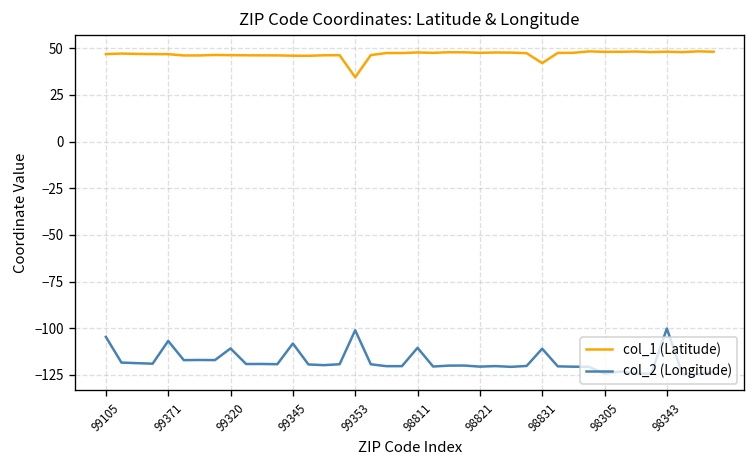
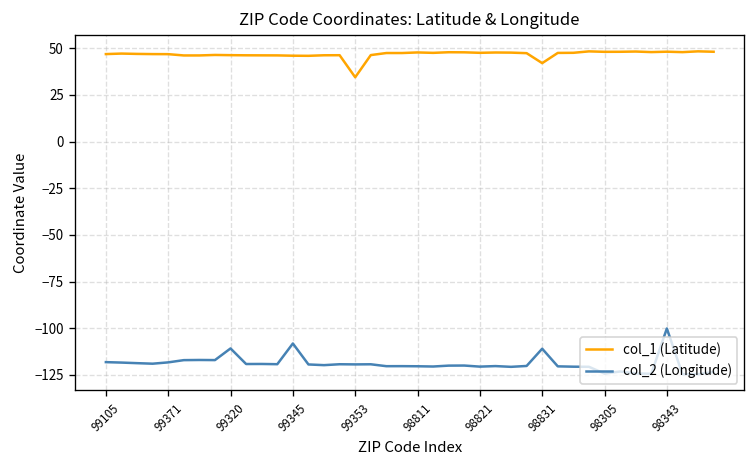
  {
    "col_1 (Latitude)": {
      "99105": 47,
      "99371": 47,
      "99320": 46,
      "99345": 46,
      "99353": 34,
      "98811": 48,
      "98821": 48,
      "98831": 42,
      "98305": 48,
      "98343": 48
    },
    "col_2 (Longitude)": {
-     "99105": -105,
-     "99371": -107,
+     "99105": -118,
+     "99371": -118,
      "99320": -111,
      "99345": -108,
-     "99353": -101,
-     "98811": -110,
+     "99353": -119,
+     "98811": -120,
      "98821": -121,
      "98831": -111,
      "98343": -100
    }
  }
